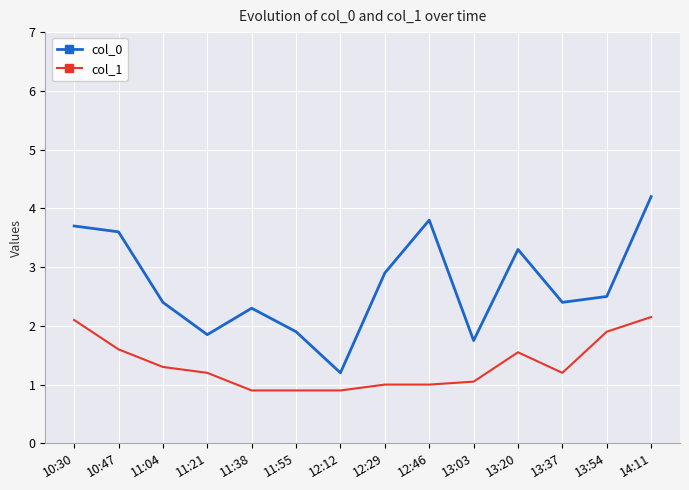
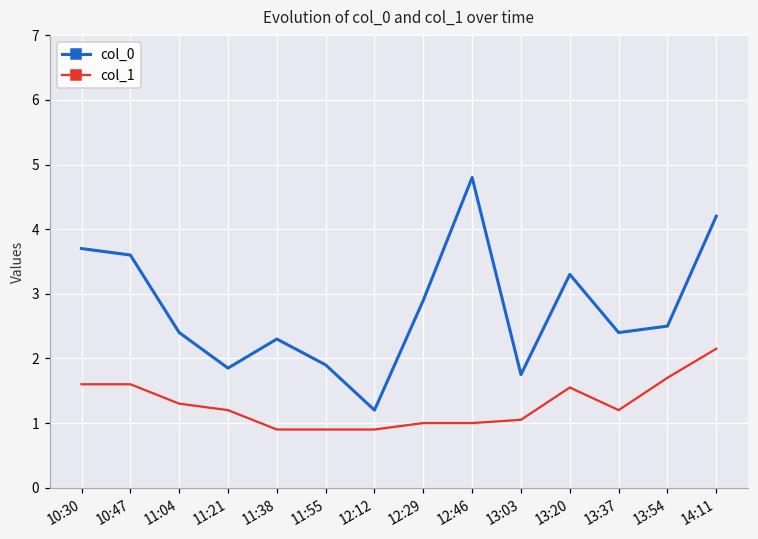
  {
    "col_0": {
      "10:30": 3.7,
      "10:47": 3.6,
      "11:04": 2.4,
      "11:21": 1.9,
      "11:38": 2.3,
      "11:55": 1.9,
      "12:12": 1.2,
      "12:29": 2.9,
-     "12:46": 3.8,
+     "12:46": 4.8,
      "13:03": 1.8,
      "13:20": 3.3,
      "13:37": 2.4,
      "13:54": 2.5,
      "14:11": 4.2
    },
    "col_1": {
-     "10:30": 2.1,
+     "10:30": 1.6,
      "10:47": 1.6,
      "11:04": 1.3,
      "11:21": 1.2,
      "11:38": 0.9,
      "11:55": 0.9,
      "12:12": 0.9,
      "12:29": 1.0,
      "12:46": 1.0,
      "13:03": 1.1,
      "13:20": 1.6,
      "13:37": 1.2,
-     "13:54": 1.9,
+     "13:54": 1.7,
      "14:11": 2.2
    }
  }
